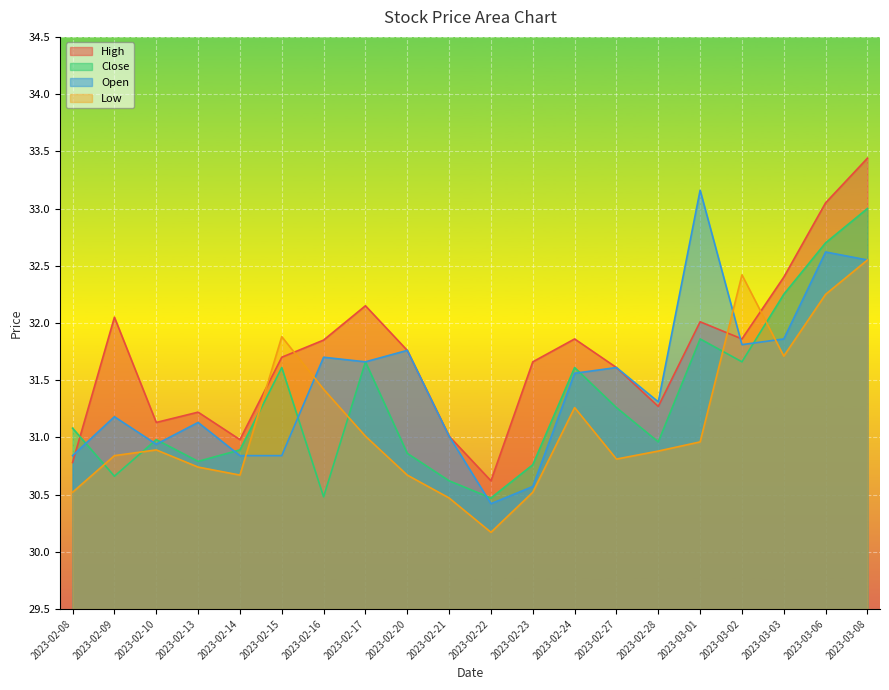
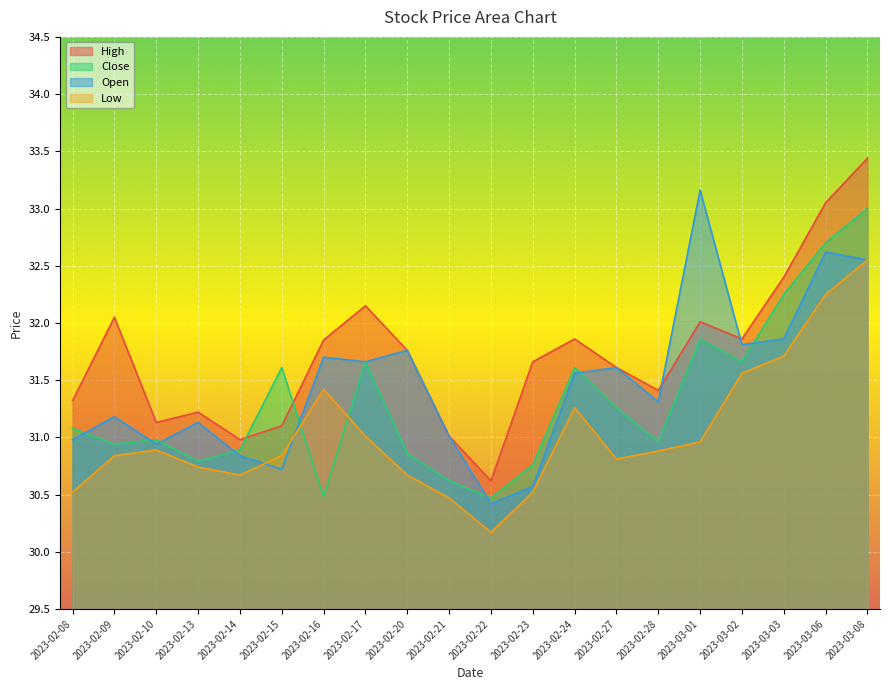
  {
    "High": {
-     "2023-02-08": 30.78,
+     "2023-02-08": 31.32,
      "2023-02-09": 32.05,
      "2023-02-10": 31.13,
      "2023-02-13": 31.22,
      "2023-02-14": 30.98,
-     "2023-02-15": 31.7,
+     "2023-02-15": 31.1,
      "2023-02-16": 31.85,
      "2023-02-17": 32.15,
      "2023-02-22": 30.62,
      "2023-02-23": 31.66,
      "2023-02-24": 31.86,
-     "2023-02-28": 31.27,
+     "2023-02-28": 31.41,
      "2023-03-01": 32.01,
      "2023-03-02": 31.86,
      "2023-03-03": 32.40,
      "2023-03-06": 33.05,
      "2023-03-08": 33.44
    },
    "Close": {
      "2023-02-08": 31.08,
-     "2023-02-09": 30.66,
+     "2023-02-09": 30.94,
      "2023-02-10": 30.98,
      "2023-02-13": 30.79,
      "2023-02-14": 30.89,
      "2023-02-15": 31.61,
      "2023-02-16": 30.48,
      "2023-02-20": 30.86,
      "2023-02-21": 30.62,
      "2023-02-22": 30.47,
      "2023-02-23": 30.76,
      "2023-02-24": 31.61,
      "2023-02-27": 31.26,
      "2023-02-28": 30.96,
      "2023-03-01": 31.86,
      "2023-03-02": 31.66,
      "2023-03-03": 32.25,
      "2023-03-06": 32.70,
      "2023-03-08": 33.00
    },
    "Open": {
-     "2023-02-08": 30.84,
+     "2023-02-08": 30.98,
      "2023-02-09": 31.18,
      "2023-02-10": 30.94,
      "2023-02-13": 31.13,
      "2023-02-14": 30.84,
-     "2023-02-15": 30.84,
+     "2023-02-15": 30.72,
      "2023-02-16": 31.70,
      "2023-02-22": 30.42,
      "2023-02-23": 30.57,
      "2023-02-24": 31.56,
      "2023-02-28": 31.31,
      "2023-03-01": 33.16,
      "2023-03-02": 31.81,
      "2023-03-03": 31.86,
      "2023-03-06": 32.62
    },
    "Low": {
      "2023-02-08": 30.52,
      "2023-02-09": 30.84,
      "2023-02-10": 30.89,
      "2023-02-13": 30.74,
      "2023-02-14": 30.67,
-     "2023-02-15": 31.88,
+     "2023-02-15": 30.84,
      "2023-02-16": 31.42,
      "2023-02-17": 31.01,
      "2023-02-20": 30.67,
      "2023-02-21": 30.47,
      "2023-02-22": 30.17,
      "2023-02-23": 30.52,
      "2023-02-24": 31.26,
      "2023-02-27": 30.81,
      "2023-02-28": 30.88,
      "2023-03-01": 30.96,
-     "2023-03-02": 32.42,
+     "2023-03-02": 31.56,
      "2023-03-03": 31.71,
      "2023-03-06": 32.25
    }
  }
